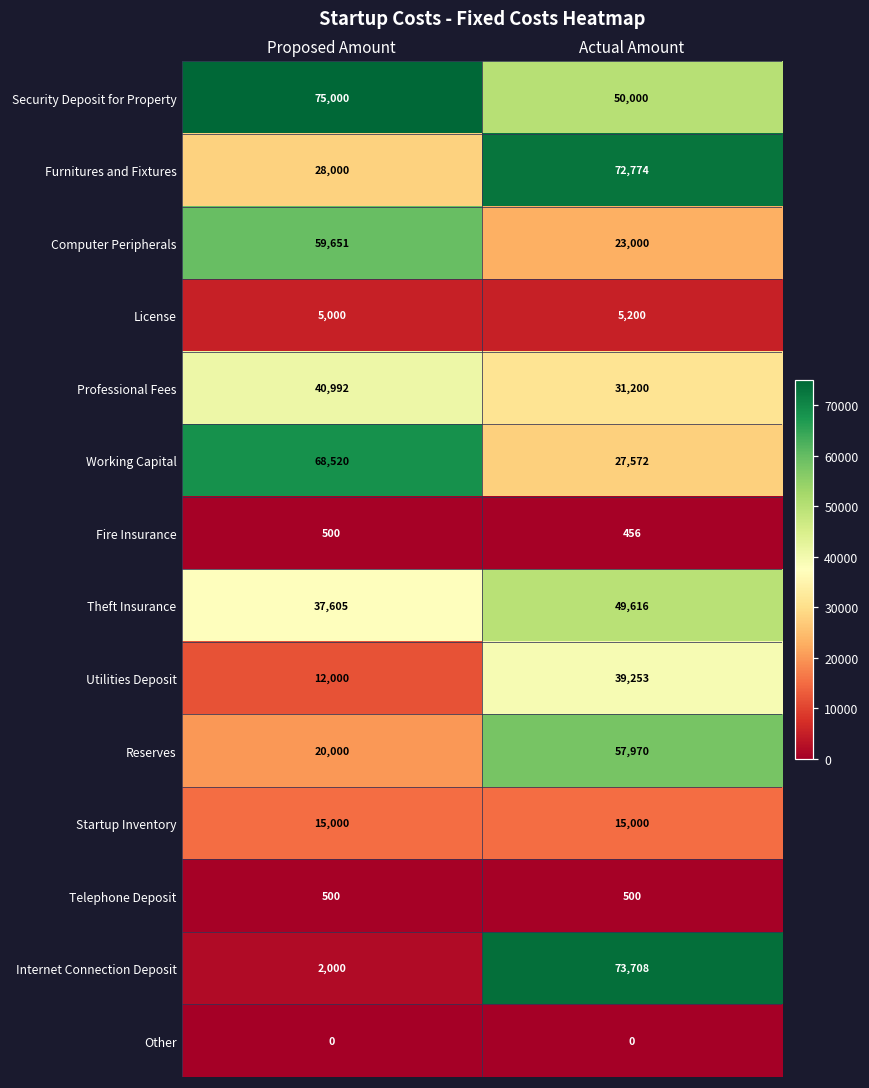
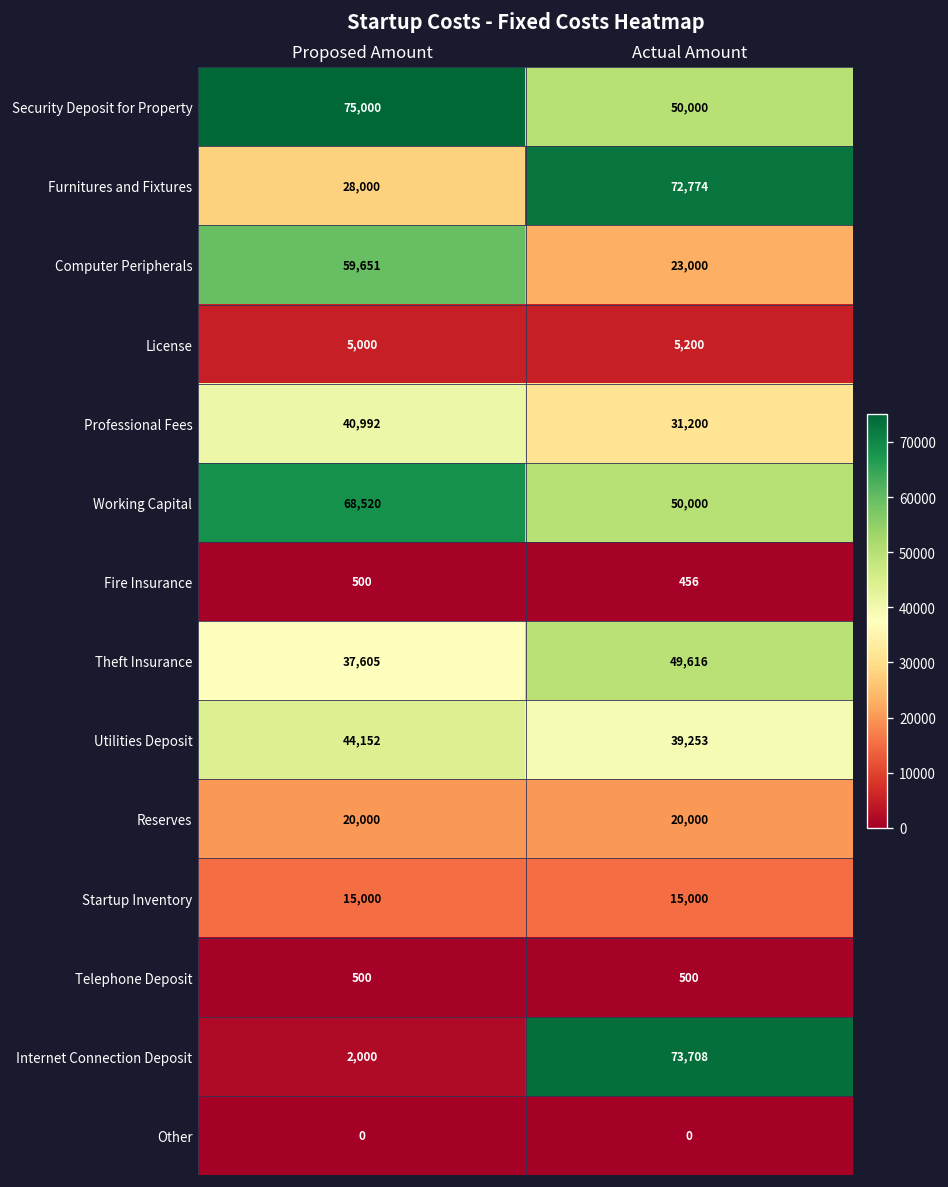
  {
    "Security Deposit for Property": {
      "Proposed Amount": "75,000",
      "Actual Amount": "50,000"
    },
    "Furnitures and Fixtures": {
      "Proposed Amount": "28,000",
      "Actual Amount": "72,774"
    },
    "Computer Peripherals": {
      "Proposed Amount": "59,651",
      "Actual Amount": "23,000"
    },
    "License": {
      "Proposed Amount": "5,000",
      "Actual Amount": "5,200"
    },
    "Professional Fees": {
      "Proposed Amount": "40,992",
      "Actual Amount": "31,200"
    },
    "Working Capital": {
      "Proposed Amount": "68,520",
-     "Actual Amount": "27,572"
+     "Actual Amount": "50,000"
    },
    "Fire Insurance": {
      "Proposed Amount": "500",
      "Actual Amount": "456"
    },
    "Theft Insurance": {
      "Proposed Amount": "37,605",
      "Actual Amount": "49,616"
    },
    "Utilities Deposit": {
-     "Proposed Amount": "12,000",
+     "Proposed Amount": "44,152",
      "Actual Amount": "39,253"
    },
    "Reserves": {
      "Proposed Amount": "20,000",
-     "Actual Amount": "57,970"
+     "Actual Amount": "20,000"
    },
    "Startup Inventory": {
      "Proposed Amount": "15,000",
      "Actual Amount": "15,000"
    },
    "Telephone Deposit": {
      "Proposed Amount": "500",
      "Actual Amount": "500"
    },
    "Internet Connection Deposit": {
      "Proposed Amount": "2,000",
      "Actual Amount": "73,708"
    },
    "Other": {
      "Proposed Amount": "0",
      "Actual Amount": "0"
    }
  }
